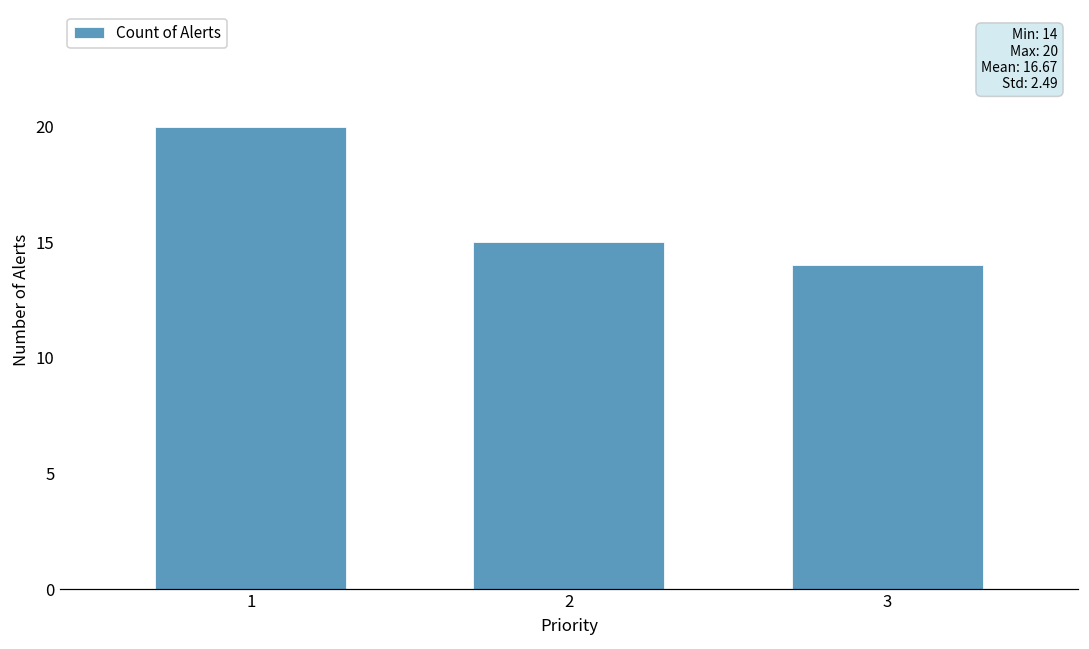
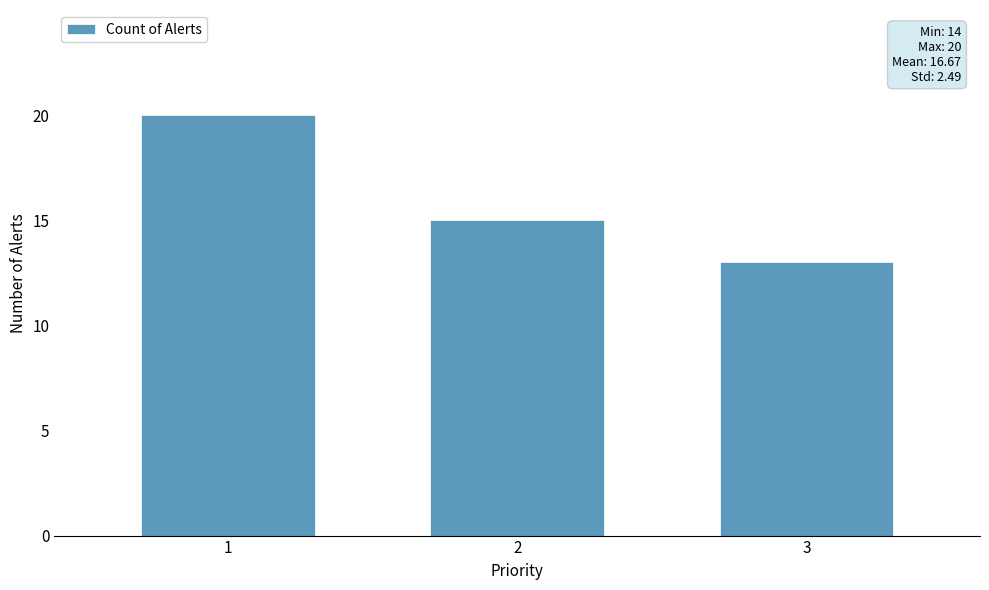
  {
    "1": 20,
    "2": 15,
-   "3": 14
+   "3": 13
  }
